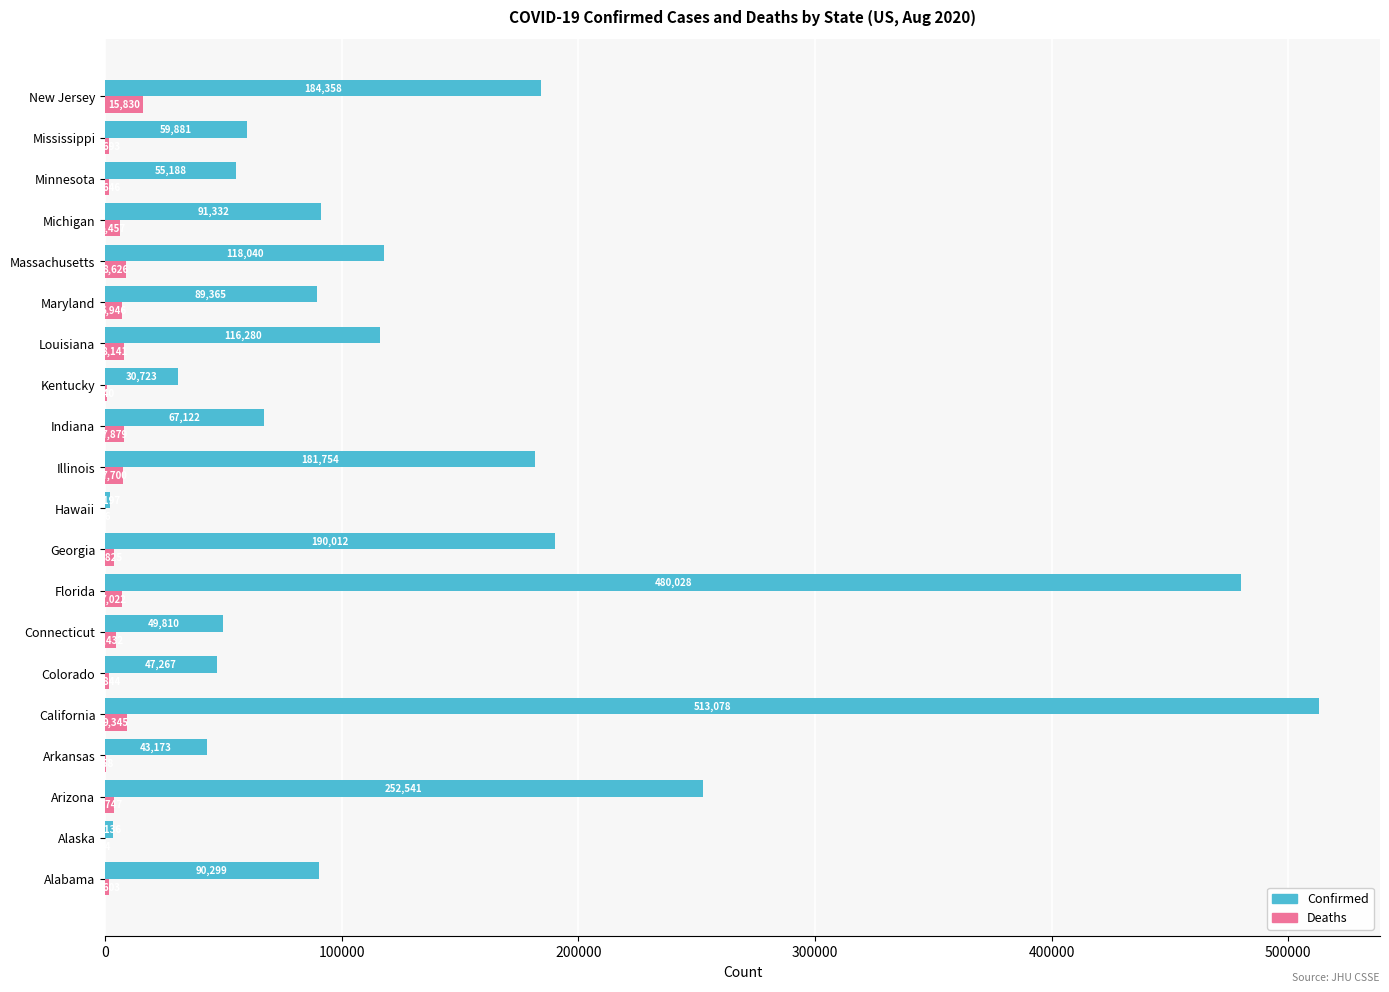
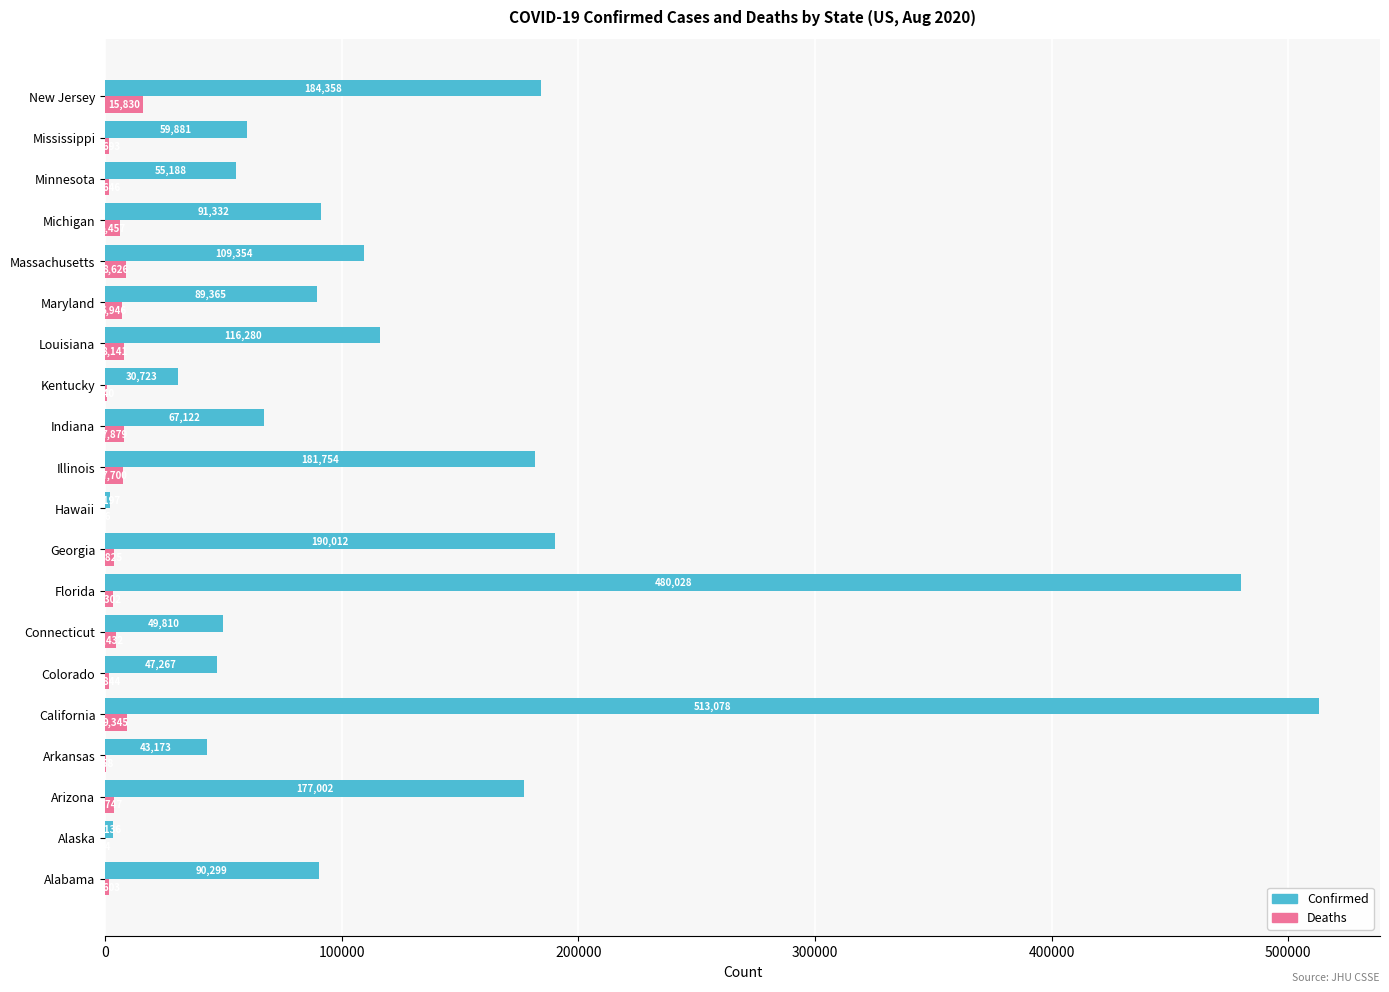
  {
    "Confirmed": {
      "New Jersey": "184,358",
      "Mississippi": "59,881",
      "Minnesota": "55,188",
      "Michigan": "91,332",
-     "Massachusetts": "118,040",
+     "Massachusetts": "109,354",
      "Maryland": "89,365",
      "Louisiana": "116,280",
      "Kentucky": "30,723",
      "Indiana": "67,122",
      "Illinois": "181,754",
      "Georgia": "190,012",
      "Florida": "480,028",
      "Connecticut": "49,810",
      "Colorado": "47,267",
      "California": "513,078",
      "Arkansas": "43,173",
-     "Arizona": "252,541",
+     "Arizona": "177,002",
      "Alabama": "90,299"
    },
    "Deaths": {
      "Mississippi": "2000",
      "Minnesota": "2000",
      "Michigan": "6000",
      "Georgia": "4000",
-     "Florida": "7000",
+     "Florida": "3000",
      "Connecticut": "4000",
      "Colorado": "2000",
      "Arizona": "4000",
      "Alabama": "2000"
    }
  }
